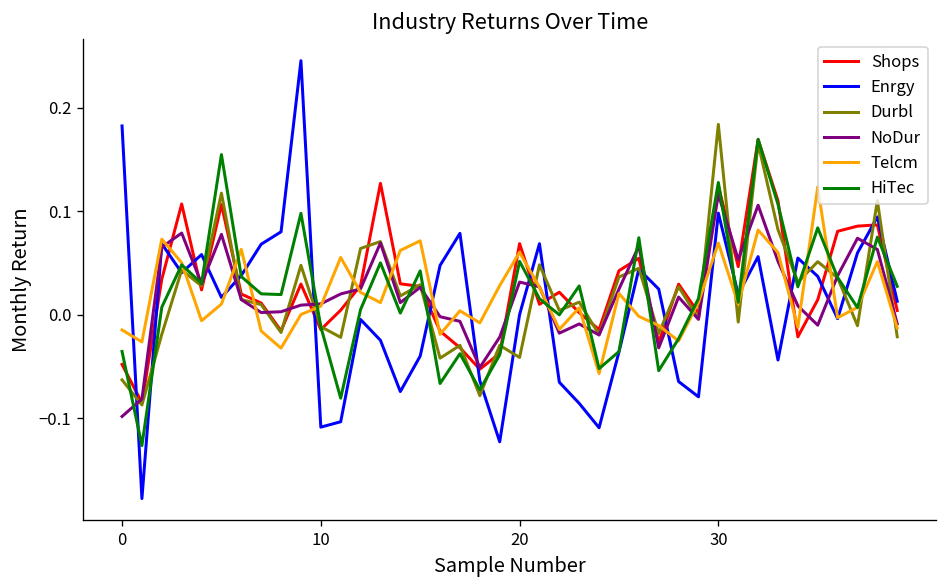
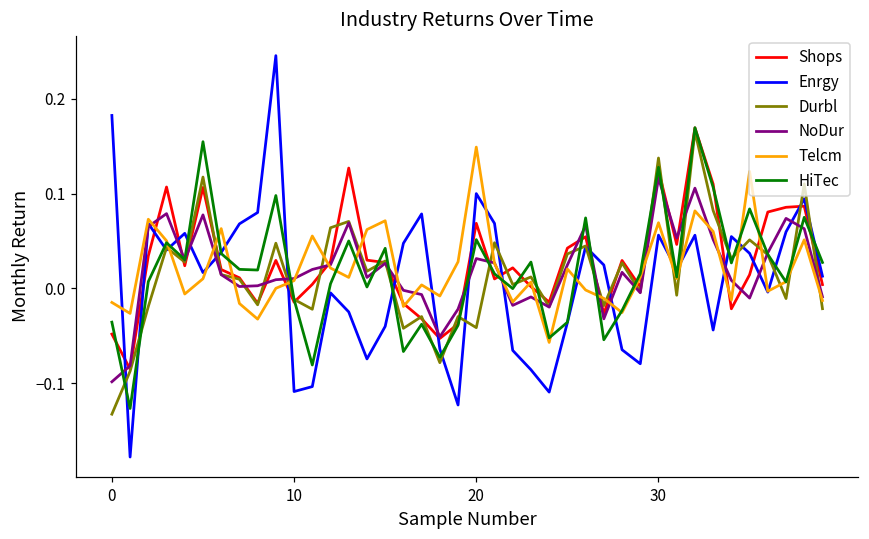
  {
    "Shops": {
      "0": -0.05,
      "20": 0.07,
      "30": 0.12
    },
    "Enrgy": {
      "0": 0.18,
      "10": -0.11,
-     "20": 0.0,
-     "30": 0.10
+     "20": 0.1,
+     "30": 0.06
    },
    "Durbl": {
-     "0": -0.06,
+     "0": -0.13,
      "20": -0.04,
-     "30": 0.18
+     "30": 0.14
    },
    "NoDur": {
      "0": -0.10,
      "20": 0.03,
      "30": 0.12
    },
    "Telcm": {
      "0": -0.01,
-     "20": 0.06,
+     "20": 0.15,
      "30": 0.07
    },
    "HiTec": {
      "0": -0.04,
      "20": 0.05,
      "30": 0.13
    }
  }
